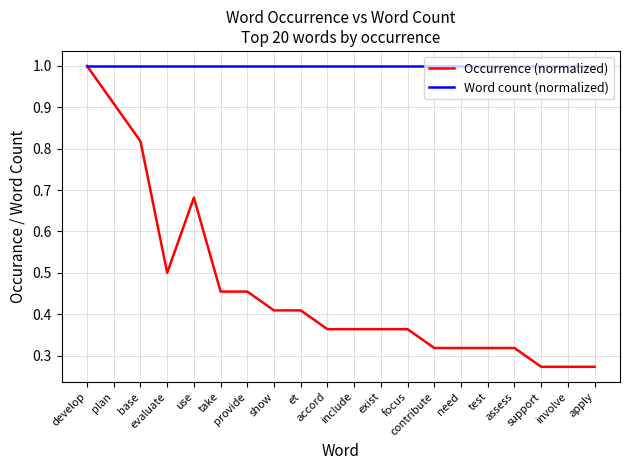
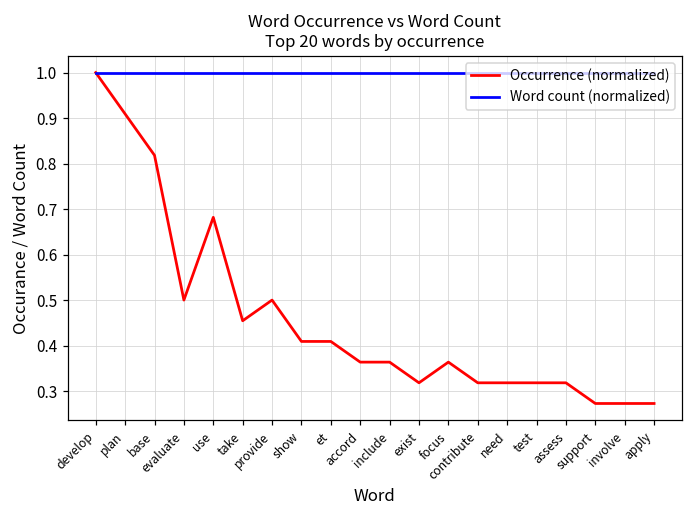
  {
    "Occurrence (normalized)": {
      "plan": 0.91,
      "base": 0.82,
      "evaluate": 0.50,
      "use": 0.68,
      "take": 0.45,
-     "provide": 0.45,
+     "provide": 0.50,
      "show": 0.41,
      "et": 0.41,
      "accord": 0.36,
      "include": 0.36,
-     "exist": 0.36,
+     "exist": 0.32,
      "focus": 0.36,
      "contribute": 0.32,
      "need": 0.32,
      "test": 0.32,
      "assess": 0.32,
      "support": 0.27,
      "involve": 0.27,
      "apply": 0.27
    },
    "Word count (normalized)": {
      "plan": 1.00,
      "base": 1.00,
      "evaluate": 1.00,
      "use": 1.00,
      "take": 1.00,
      "provide": 1.00,
      "show": 1.00,
      "et": 1.00,
      "accord": 1.00,
      "include": 1.00,
      "exist": 1.00,
      "focus": 1.00
    }
  }
